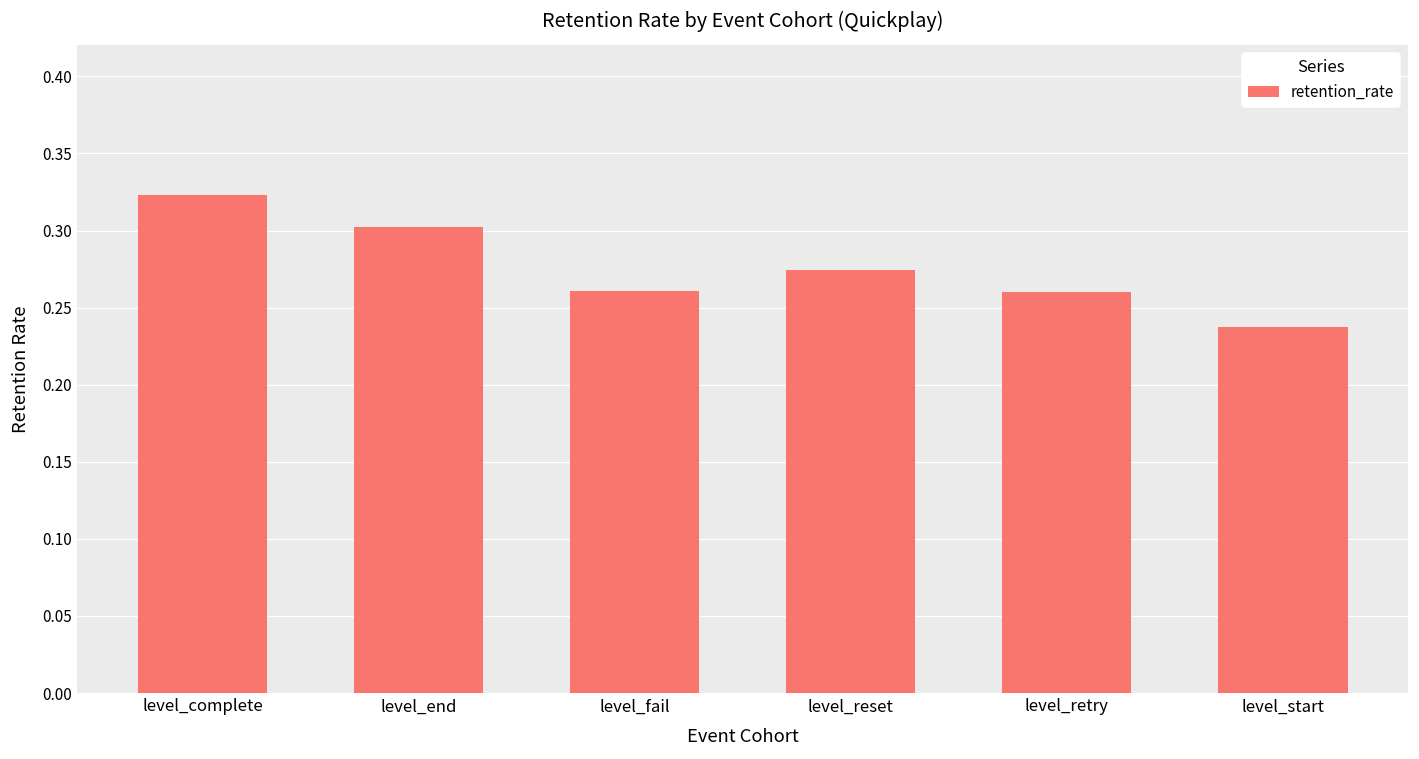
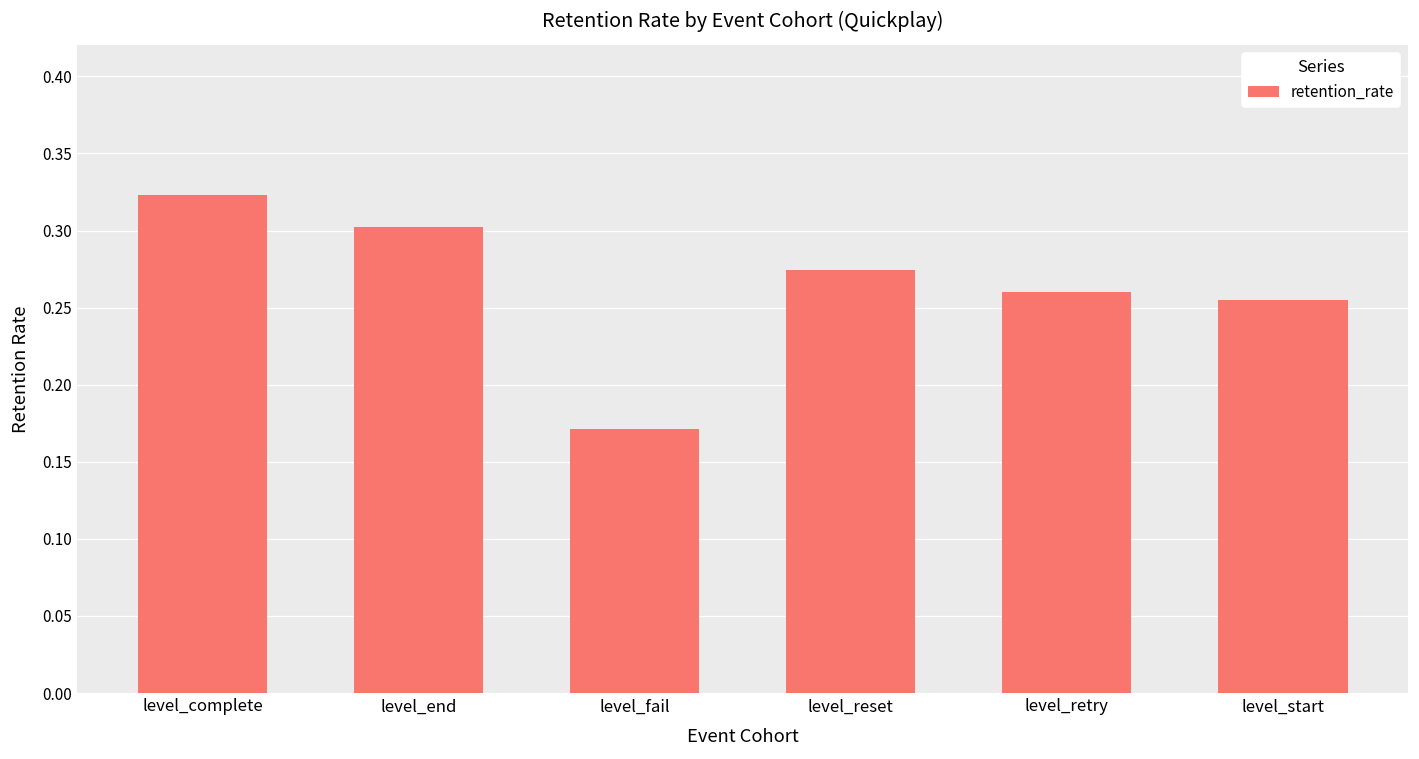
  {
    "level_complete": 0.323,
    "level_end": 0.302,
-   "level_fail": 0.261,
+   "level_fail": 0.171,
    "level_reset": 0.275,
    "level_retry": 0.260,
-   "level_start": 0.238
+   "level_start": 0.255
  }
